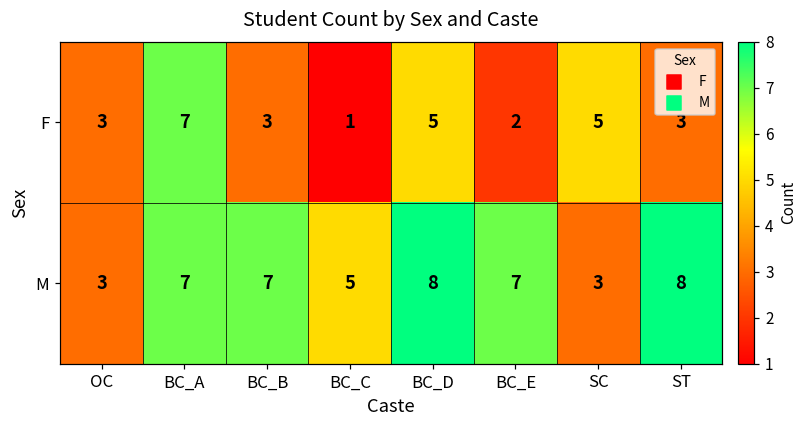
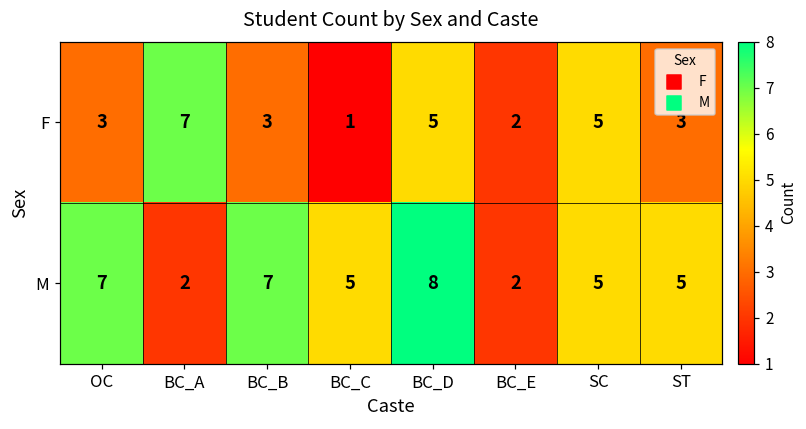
  {
    "F": {
      "OC": 3,
      "BC_A": 7,
      "BC_B": 3,
      "BC_C": 1,
      "BC_D": 5,
      "BC_E": 2,
      "SC": 5
    },
    "M": {
-     "OC": 3,
-     "BC_A": 7,
+     "OC": 7,
+     "BC_A": 2,
      "BC_B": 7,
      "BC_C": 5,
      "BC_D": 8,
-     "BC_E": 7,
-     "SC": 3,
-     "ST": 8
+     "BC_E": 2,
+     "SC": 5,
+     "ST": 5
    }
  }
